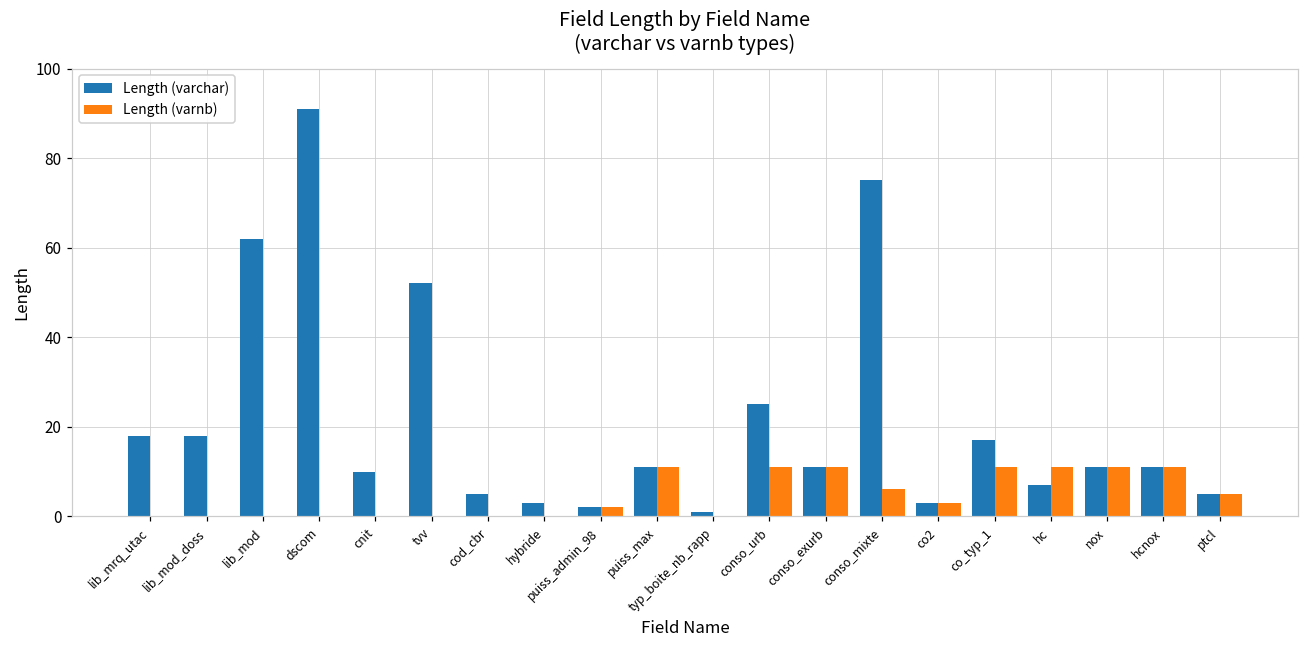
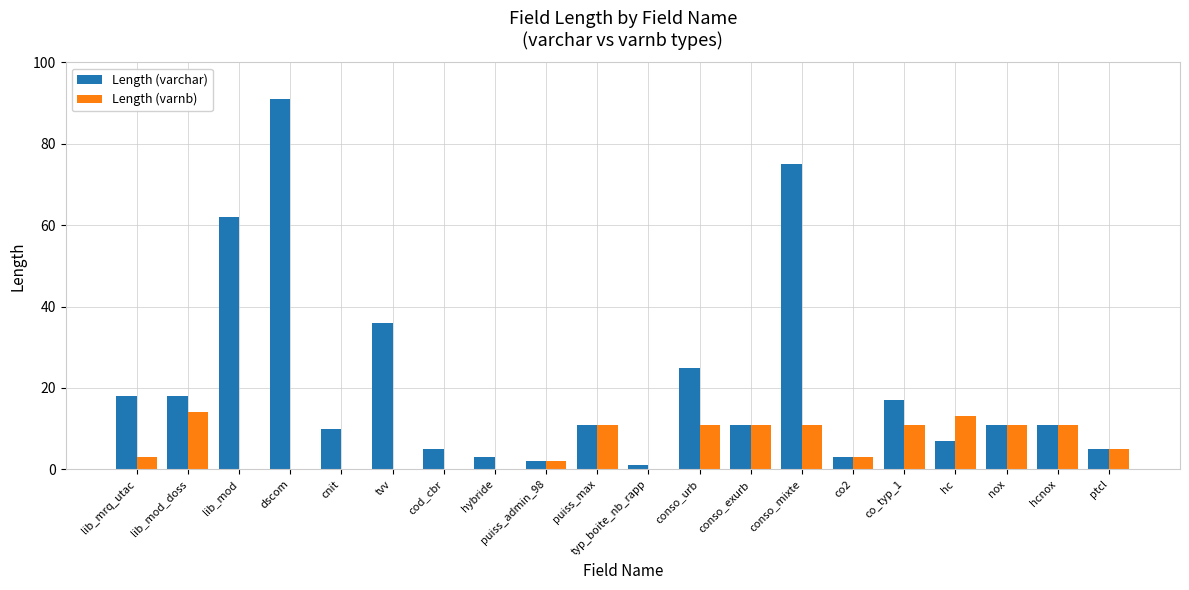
  {
    "Length (varchar)": {
      "lib_mrq_utac": 18,
      "lib_mod_doss": 18,
      "lib_mod": 62,
      "dscom": 91,
      "cnit": 10,
-     "tvv": 52,
+     "tvv": 36,
      "cod_cbr": 5,
      "hybride": 3,
      "puiss_admin_98": 2,
      "puiss_max": 11,
      "typ_boite_nb_rapp": 1,
      "conso_urb": 25,
      "conso_exurb": 11,
      "conso_mixte": 75,
      "co2": 3,
      "co_typ_1": 17,
      "hc": 7,
      "nox": 11,
      "hcnox": 11,
      "ptcl": 5
    },
    "Length (varnb)": {
-     "lib_mrq_utac": 0,
-     "lib_mod_doss": 0,
+     "lib_mrq_utac": 3,
+     "lib_mod_doss": 14,
      "lib_mod": 0,
      "dscom": 0,
      "cnit": 0,
      "tvv": 0,
      "cod_cbr": 0,
      "hybride": 0,
      "puiss_admin_98": 2,
      "puiss_max": 11,
      "typ_boite_nb_rapp": 0,
      "conso_urb": 11,
      "conso_exurb": 11,
-     "conso_mixte": 6,
+     "conso_mixte": 11,
      "co2": 3,
      "co_typ_1": 11,
-     "hc": 11,
+     "hc": 13,
      "nox": 11,
      "hcnox": 11,
      "ptcl": 5
    }
  }
